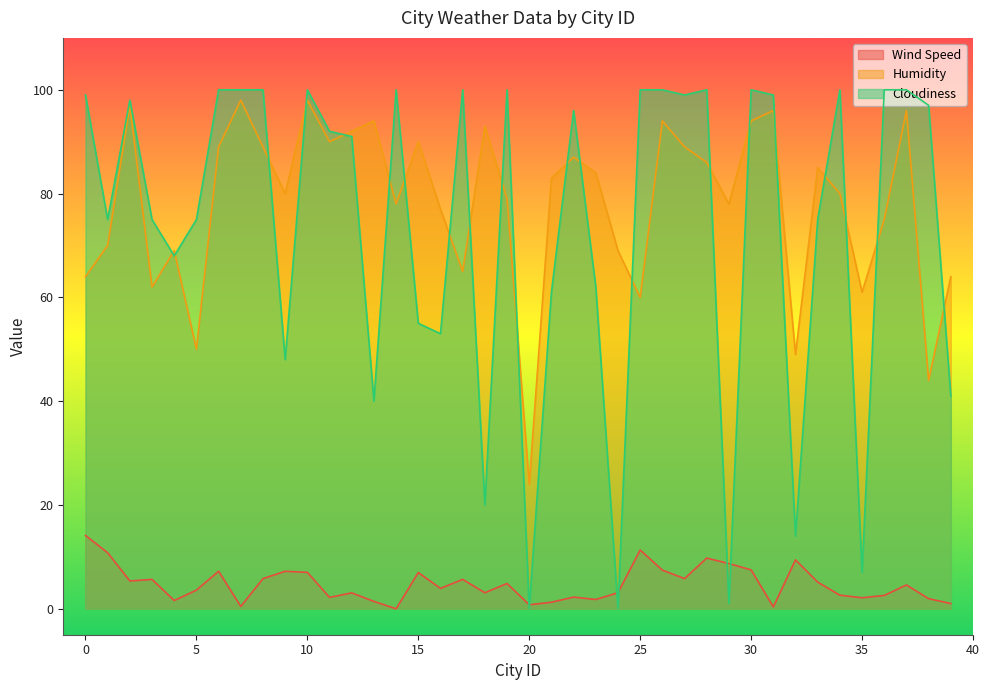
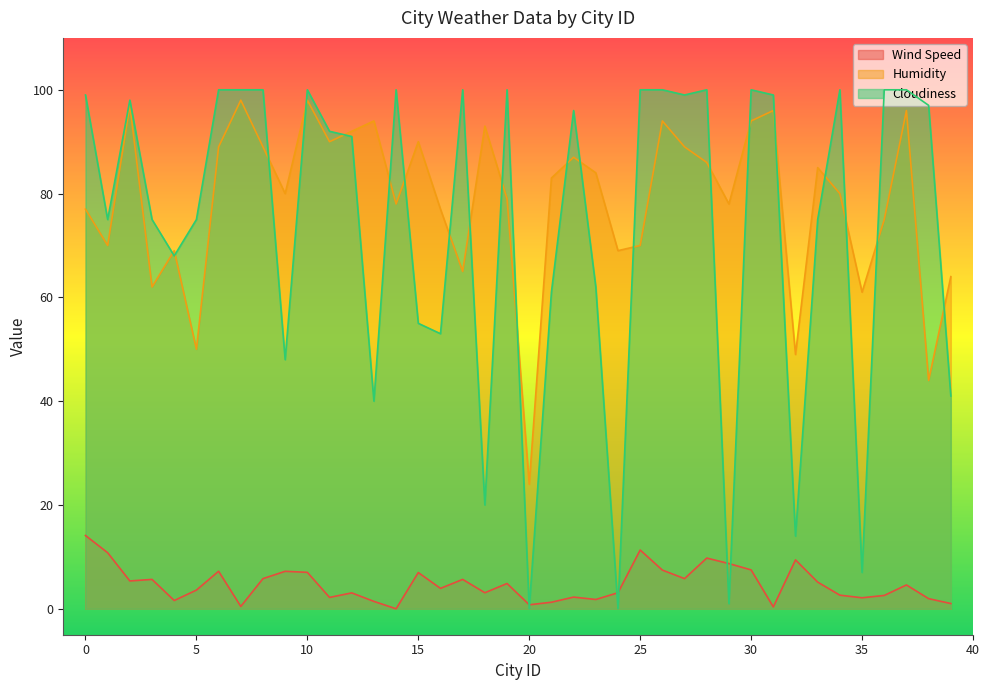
  {
    "Wind Speed": {
      "0": 14,
      "5": 4,
      "10": 7,
      "15": 7,
      "20": 1,
      "25": 11,
      "30": 7,
      "35": 2
    },
    "Humidity": {
-     "0": 64,
+     "0": 77,
      "5": 50,
      "10": 98,
      "15": 90,
      "20": 24,
-     "25": 60,
+     "25": 70,
      "30": 94,
      "35": 61
    },
    "Cloudiness": {
      "0": 99,
      "5": 75,
      "10": 100,
      "15": 55,
      "20": 0,
      "25": 100,
      "30": 100,
      "35": 7
    }
  }
